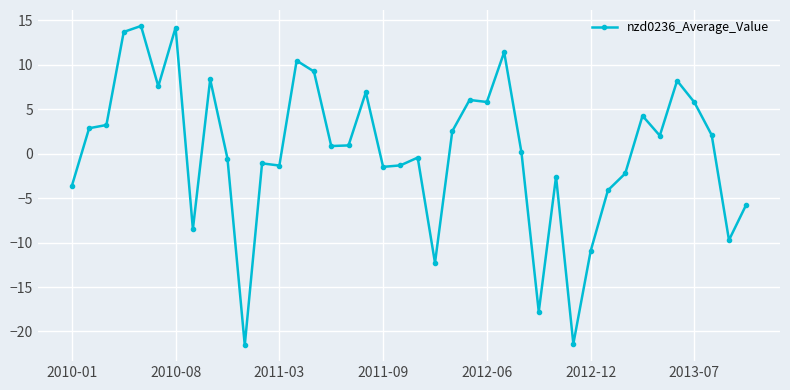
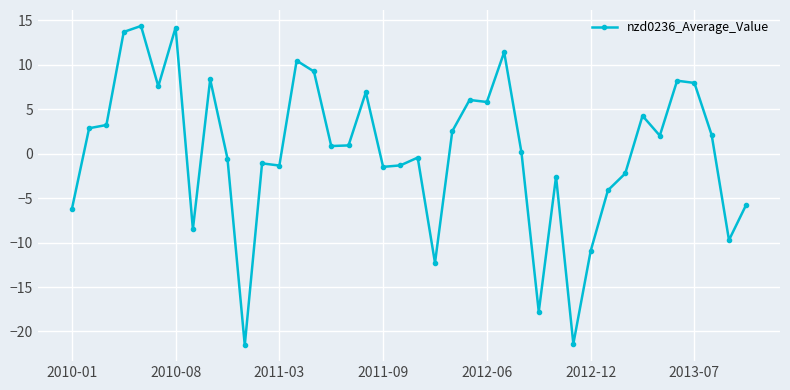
  {
-   "2010-01": -4,
+   "2010-01": -6,
    "2010-08": 14,
    "2011-03": -1,
    "2011-09": -1,
    "2012-06": 6,
    "2012-12": -11,
-   "2013-07": 6
+   "2013-07": 8
  }
